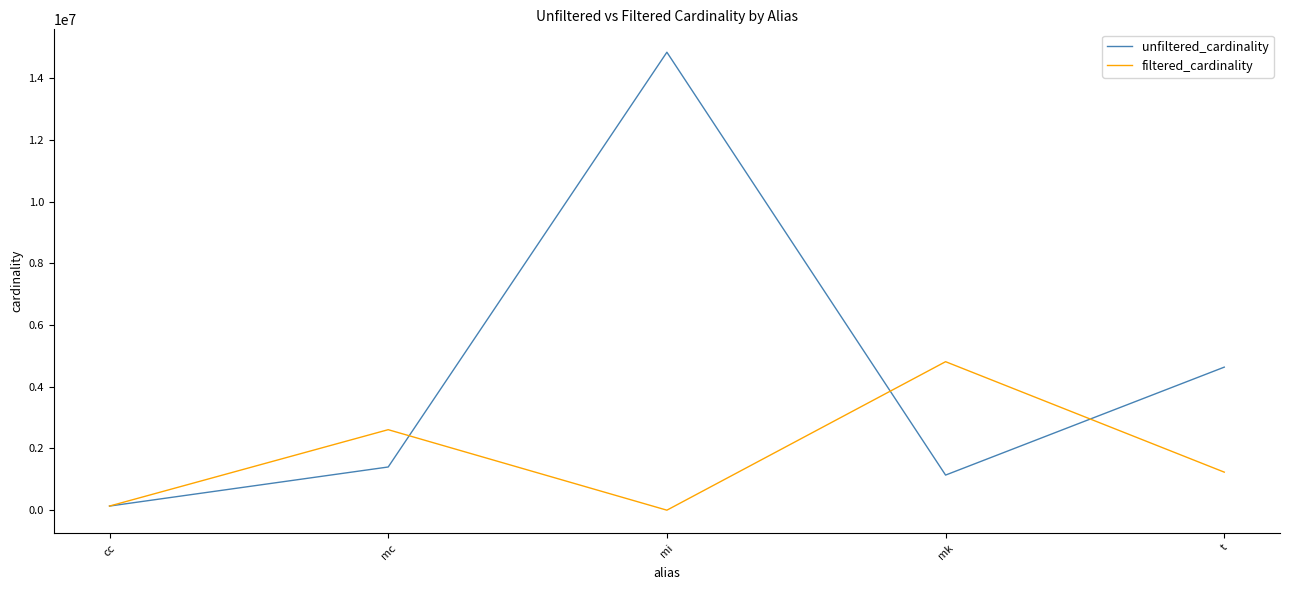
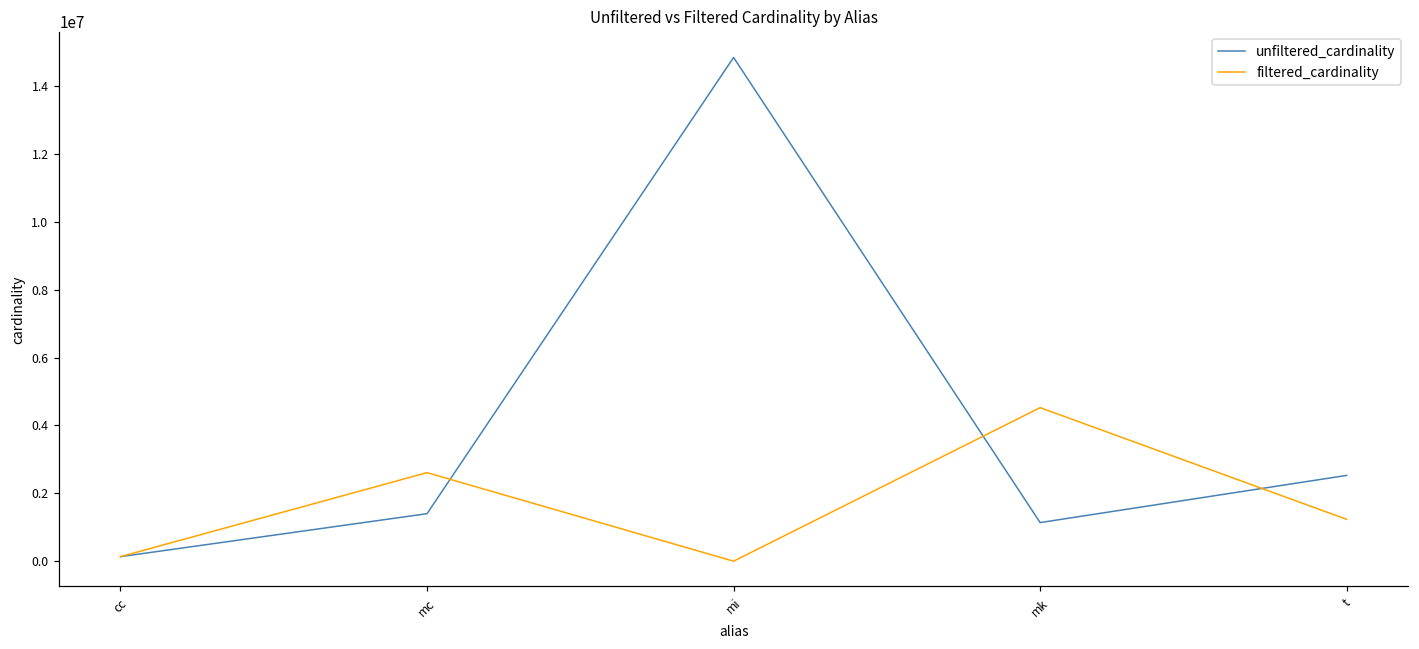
  {
    "unfiltered_cardinality": {
      "mc": 1400000,
      "mi": 14800000,
      "mk": 1100000,
-     "t": 4600000
+     "t": 2500000
    },
    "filtered_cardinality": {
      "mc": 2600000,
      "mi": 0,
-     "mk": 4800000,
+     "mk": 4500000,
      "t": 1200000
    }
  }
